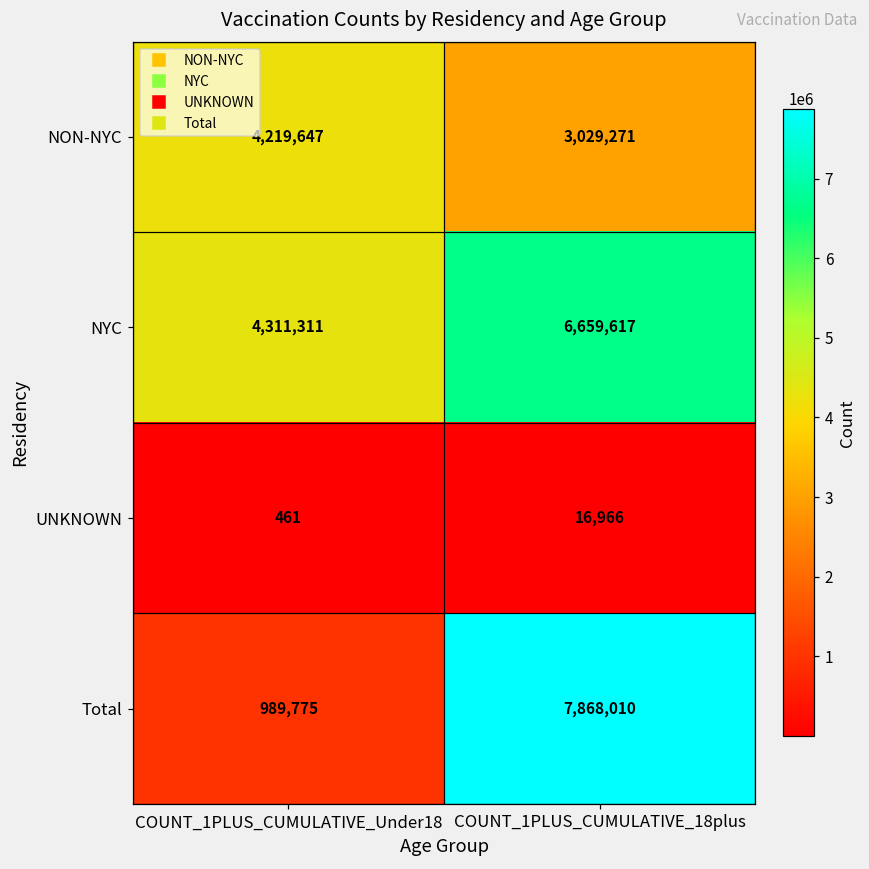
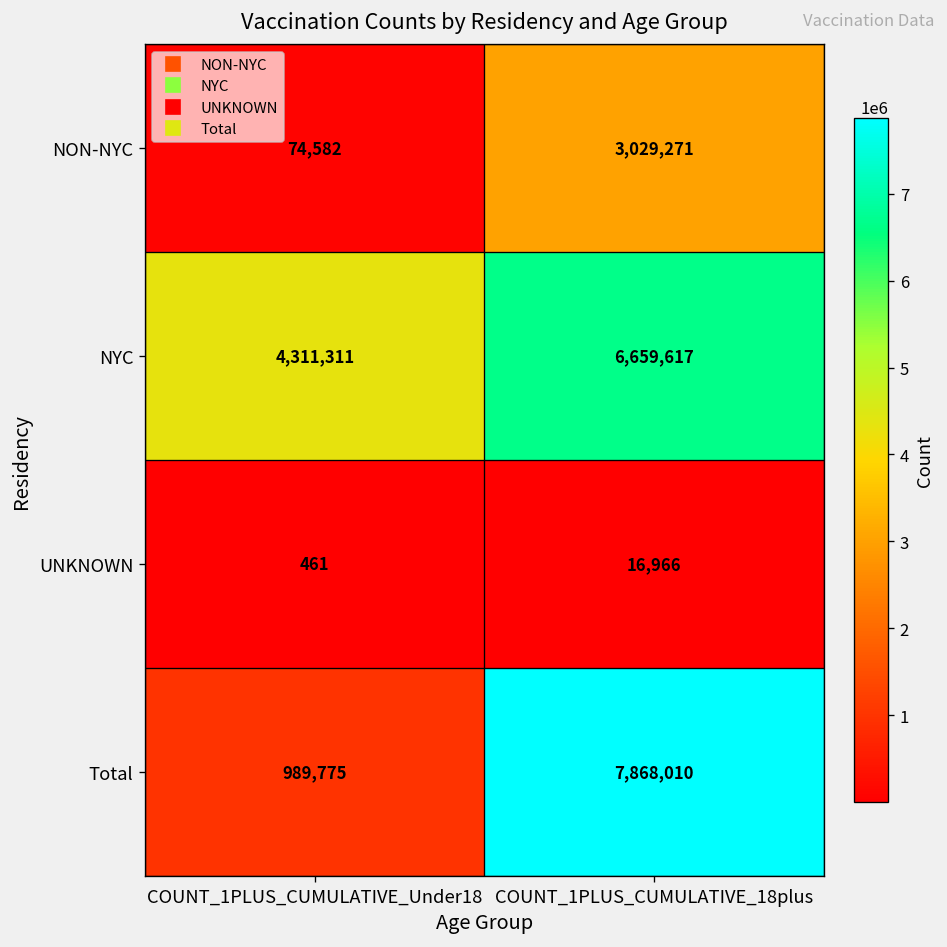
  {
    "NON-NYC": {
-     "COUNT_1PLUS_CUMULATIVE_Under18": "4,219,647",
+     "COUNT_1PLUS_CUMULATIVE_Under18": "74,582",
      "COUNT_1PLUS_CUMULATIVE_18plus": "3,029,271"
    },
    "NYC": {
      "COUNT_1PLUS_CUMULATIVE_Under18": "4,311,311",
      "COUNT_1PLUS_CUMULATIVE_18plus": "6,659,617"
    },
    "UNKNOWN": {
      "COUNT_1PLUS_CUMULATIVE_Under18": "461",
      "COUNT_1PLUS_CUMULATIVE_18plus": "16,966"
    },
    "Total": {
      "COUNT_1PLUS_CUMULATIVE_Under18": "989,775",
      "COUNT_1PLUS_CUMULATIVE_18plus": "7,868,010"
    }
  }
